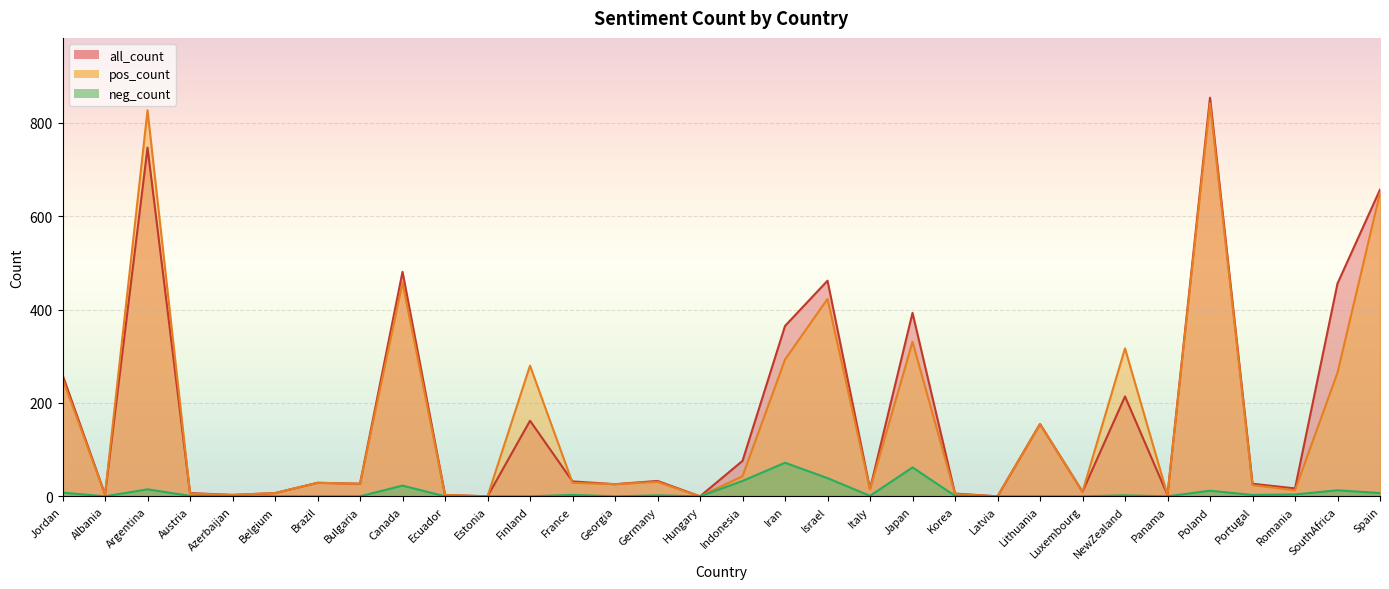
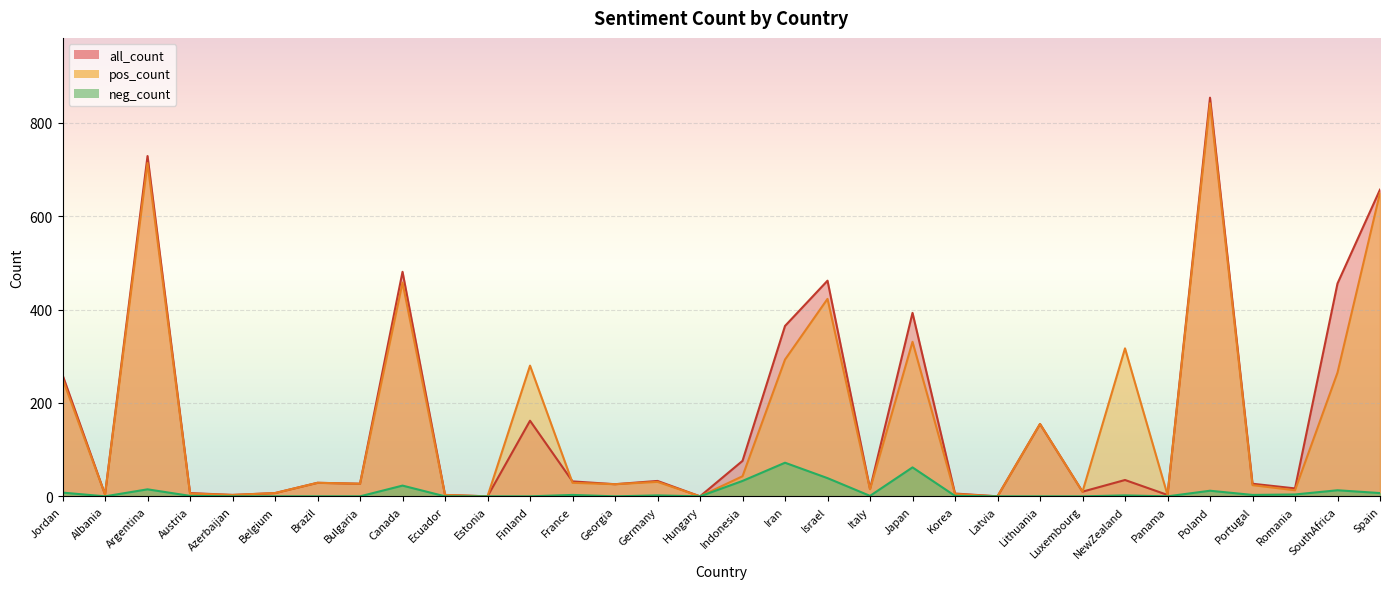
  {
    "all_count": {
      "Jordan": 260,
-     "Argentina": 750,
+     "Argentina": 730,
      "Canada": 480,
      "Finland": 160,
      "Indonesia": 80,
      "Iran": 370,
      "Israel": 460,
      "Japan": 390,
-     "NewZealand": 210,
+     "NewZealand": 40,
      "Poland": 850,
      "SouthAfrica": 460,
      "Spain": 660
    },
    "pos_count": {
      "Jordan": 250,
-     "Argentina": 830,
+     "Argentina": 710,
      "Canada": 460,
      "Finland": 280,
      "Indonesia": 40,
      "Iran": 290,
      "Israel": 420,
      "Japan": 330,
      "NewZealand": 320,
      "Poland": 840,
      "SouthAfrica": 270,
      "Spain": 650
    },
    "neg_count": {
      "Jordan": 10,
      "Argentina": 20,
      "Belgium": 0,
      "Brazil": 0,
      "Bulgaria": 0,
      "Canada": 20,
      "Finland": 0,
      "France": 0,
      "Georgia": 0,
      "Germany": 0,
      "Indonesia": 30,
      "Iran": 70,
      "Israel": 40,
      "Italy": 0,
      "Japan": 60,
      "Lithuania": 0,
      "Luxembourg": 0,
      "NewZealand": 0,
      "Poland": 10,
      "Portugal": 0,
      "Romania": 0,
      "SouthAfrica": 10,
      "Spain": 10
    }
  }
